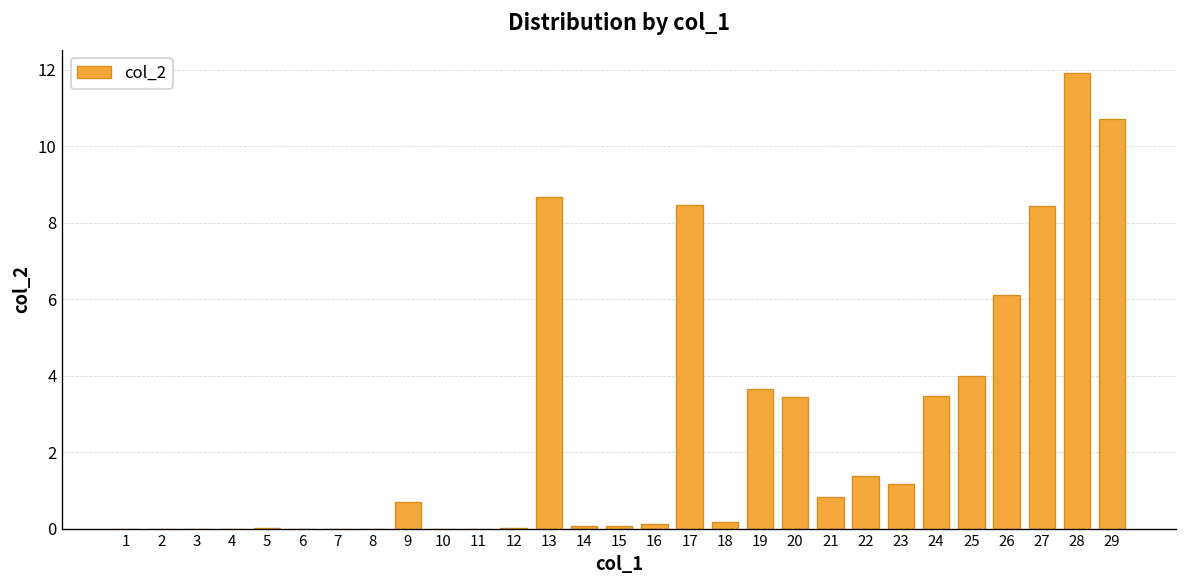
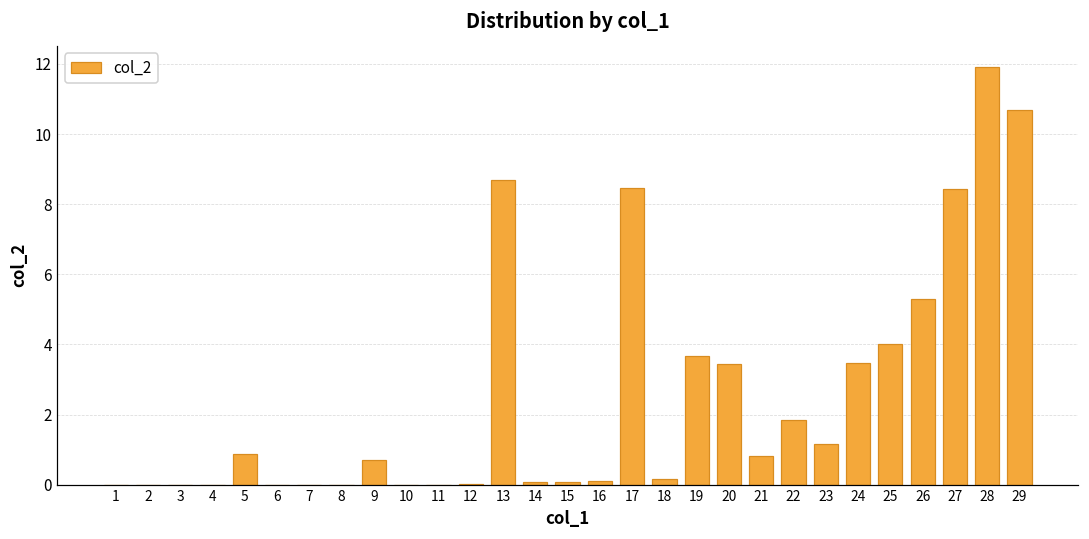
  {
    "1": 0.0,
    "2": 0.0,
    "3": 0.0,
    "4": 0.0,
-   "5": 0.0,
+   "5": 0.9,
    "6": 0.0,
    "7": 0.0,
    "8": 0.0,
    "9": 0.7,
    "10": 0.0,
    "11": 0.0,
    "13": 8.7,
    "14": 0.1,
    "15": 0.1,
    "16": 0.1,
    "17": 8.5,
    "18": 0.2,
    "19": 3.7,
    "20": 3.5,
    "21": 0.8,
-   "22": 1.4,
+   "22": 1.8,
    "23": 1.2,
    "24": 3.5,
    "25": 4.0,
-   "26": 6.1,
+   "26": 5.3,
    "27": 8.4,
    "28": 11.9,
    "29": 10.7
  }
